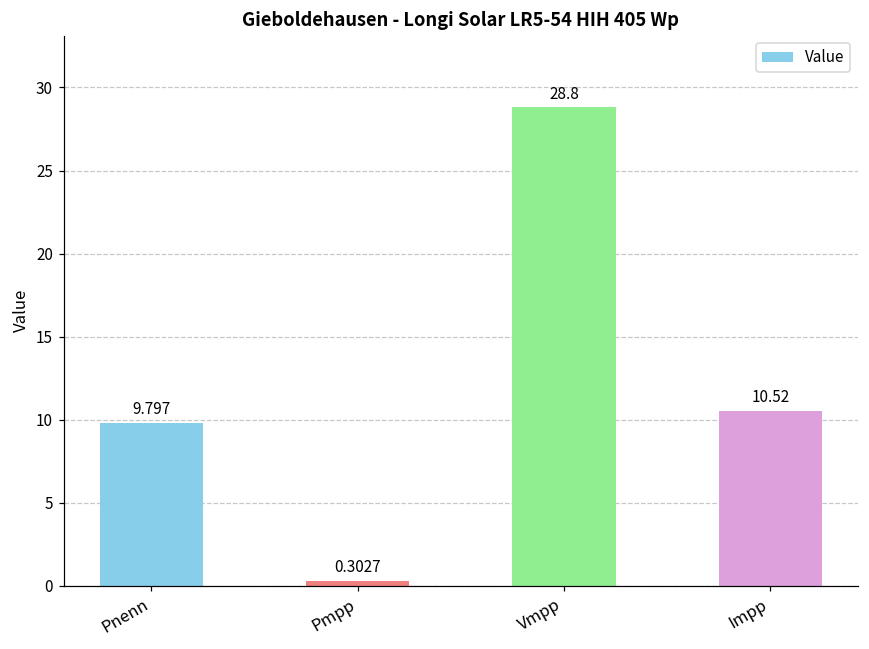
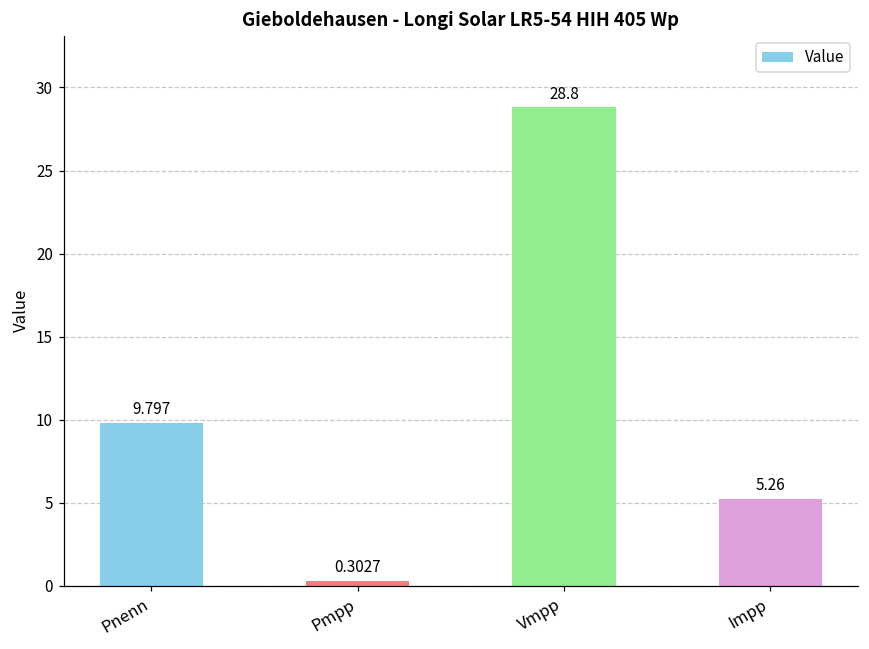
  {
    "Pnenn": 9.797,
    "Pmpp": 0.3027,
    "Vmpp": 28.8,
-   "Impp": 10.52
+   "Impp": 5.26
  }
